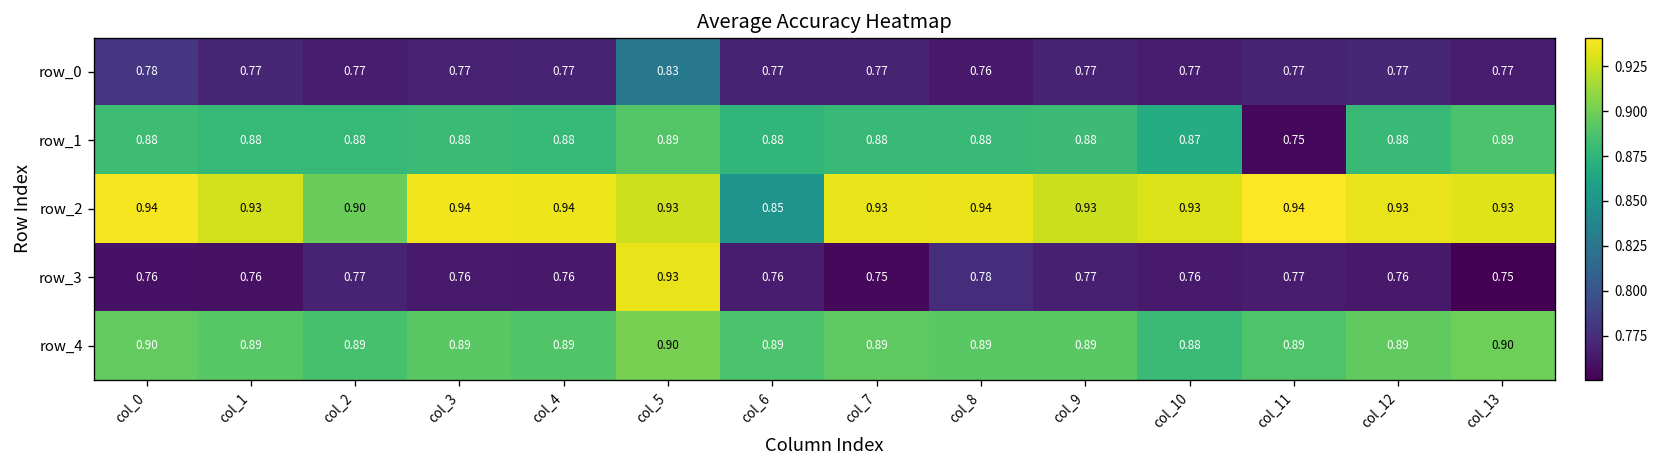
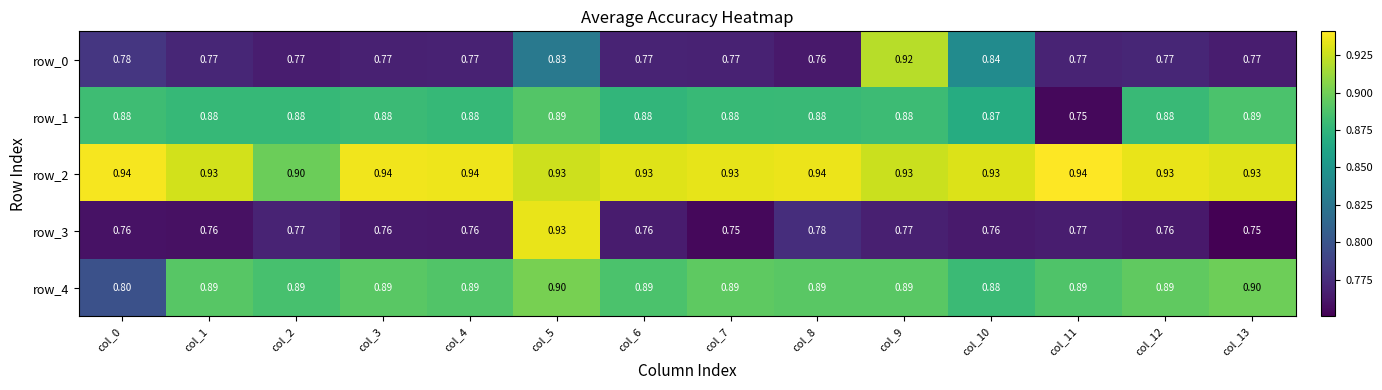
  {
    "row_0": {
      "col_0": 0.78,
      "col_1": 0.77,
      "col_2": 0.77,
      "col_3": 0.77,
      "col_4": 0.77,
      "col_5": 0.83,
      "col_6": 0.77,
      "col_7": 0.77,
      "col_8": 0.76,
-     "col_9": 0.77,
-     "col_10": 0.77,
+     "col_9": 0.92,
+     "col_10": 0.84,
      "col_11": 0.77,
      "col_12": 0.77,
      "col_13": 0.77
    },
    "row_1": {
      "col_0": 0.88,
      "col_1": 0.88,
      "col_2": 0.88,
      "col_3": 0.88,
      "col_4": 0.88,
      "col_5": 0.89,
      "col_6": 0.88,
      "col_7": 0.88,
      "col_8": 0.88,
      "col_9": 0.88,
      "col_10": 0.87,
      "col_11": 0.75,
      "col_12": 0.88,
      "col_13": 0.89
    },
    "row_2": {
      "col_0": 0.94,
      "col_1": 0.93,
      "col_2": 0.90,
      "col_3": 0.94,
      "col_4": 0.94,
      "col_5": 0.93,
-     "col_6": 0.85,
+     "col_6": 0.93,
      "col_7": 0.93,
      "col_8": 0.94,
      "col_9": 0.93,
      "col_10": 0.93,
      "col_11": 0.94,
      "col_12": 0.93,
      "col_13": 0.93
    },
    "row_3": {
      "col_0": 0.76,
      "col_1": 0.76,
      "col_2": 0.77,
      "col_3": 0.76,
      "col_4": 0.76,
      "col_5": 0.93,
      "col_6": 0.76,
      "col_7": 0.75,
      "col_8": 0.78,
      "col_9": 0.77,
      "col_10": 0.76,
      "col_11": 0.77,
      "col_12": 0.76,
      "col_13": 0.75
    },
    "row_4": {
-     "col_0": 0.90,
+     "col_0": 0.80,
      "col_1": 0.89,
      "col_2": 0.89,
      "col_3": 0.89,
      "col_4": 0.89,
      "col_5": 0.90,
      "col_6": 0.89,
      "col_7": 0.89,
      "col_8": 0.89,
      "col_9": 0.89,
      "col_10": 0.88,
      "col_11": 0.89,
      "col_12": 0.89,
      "col_13": 0.90
    }
  }
